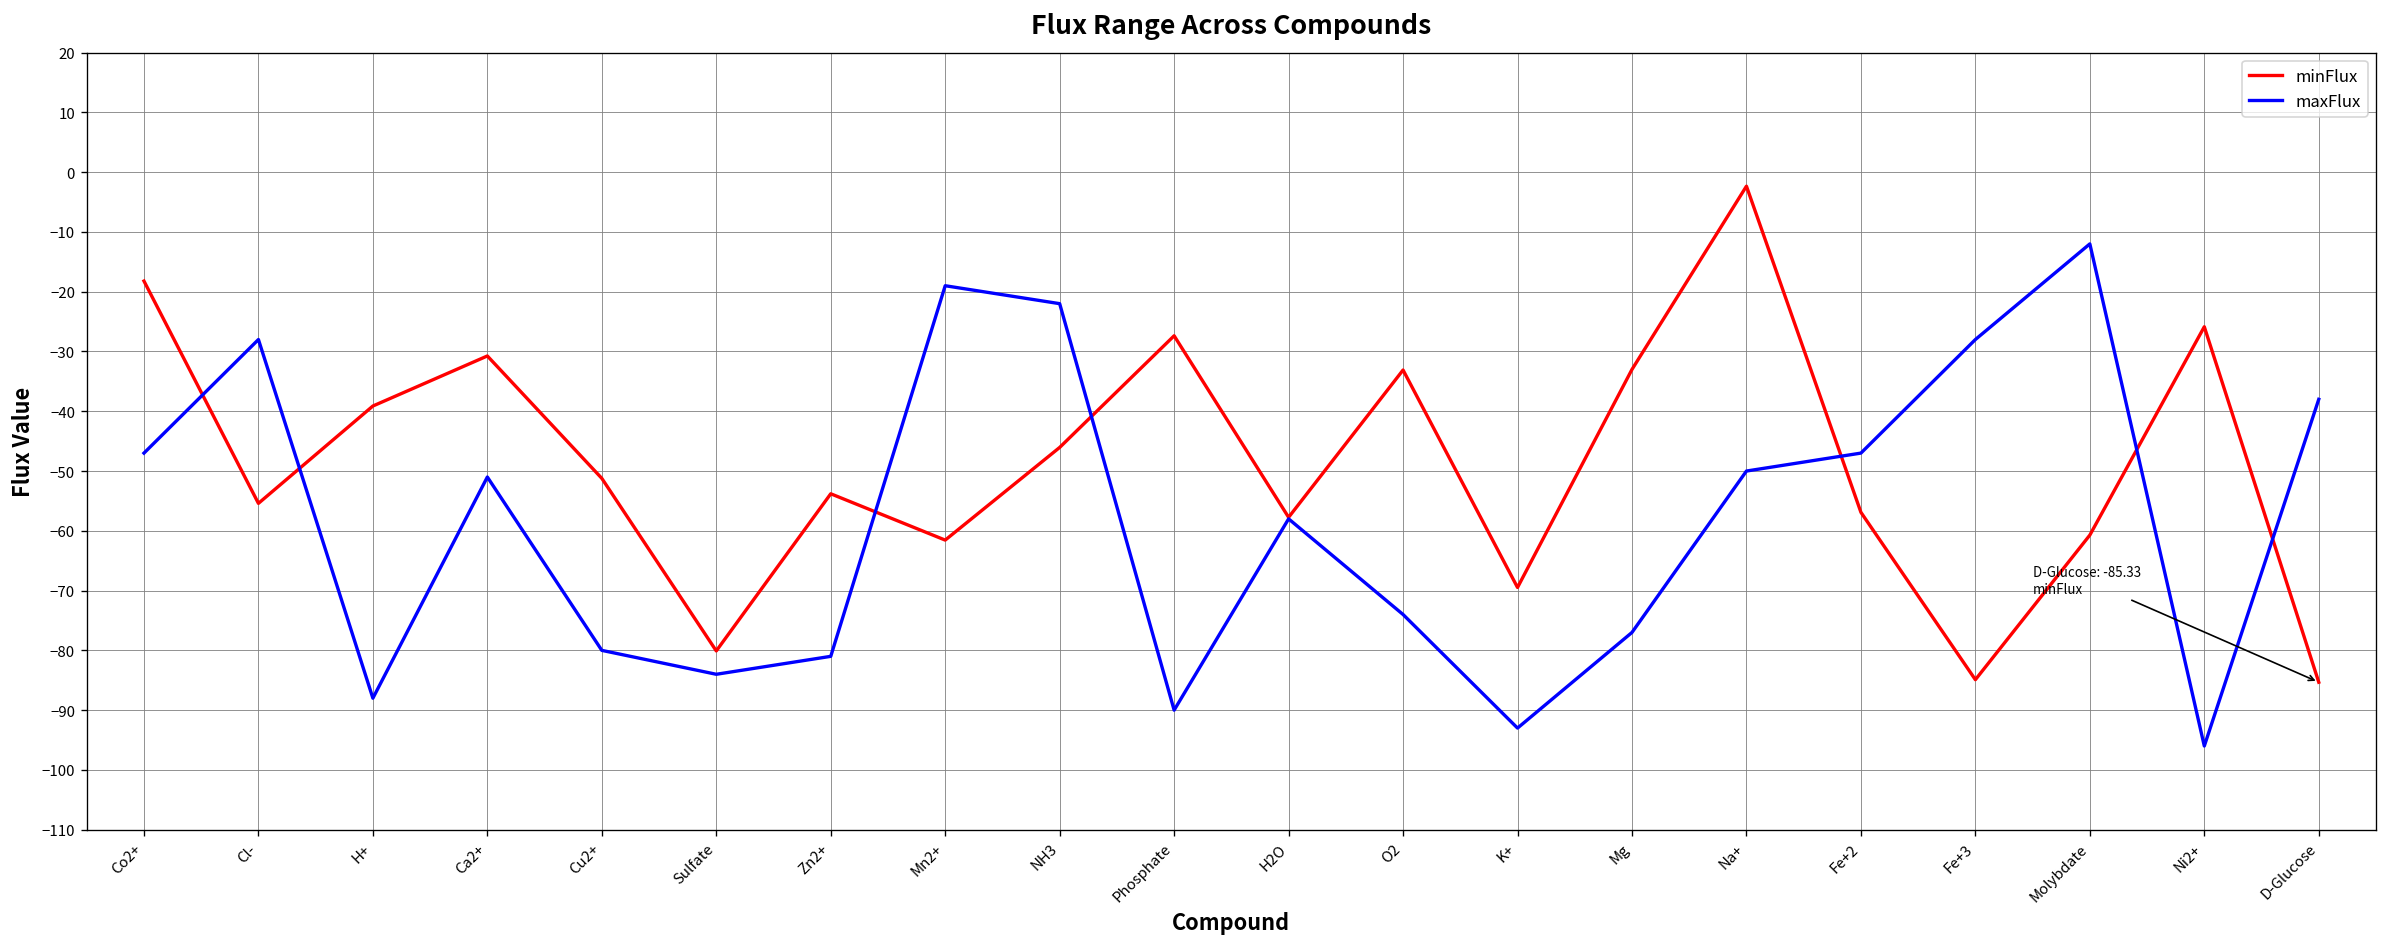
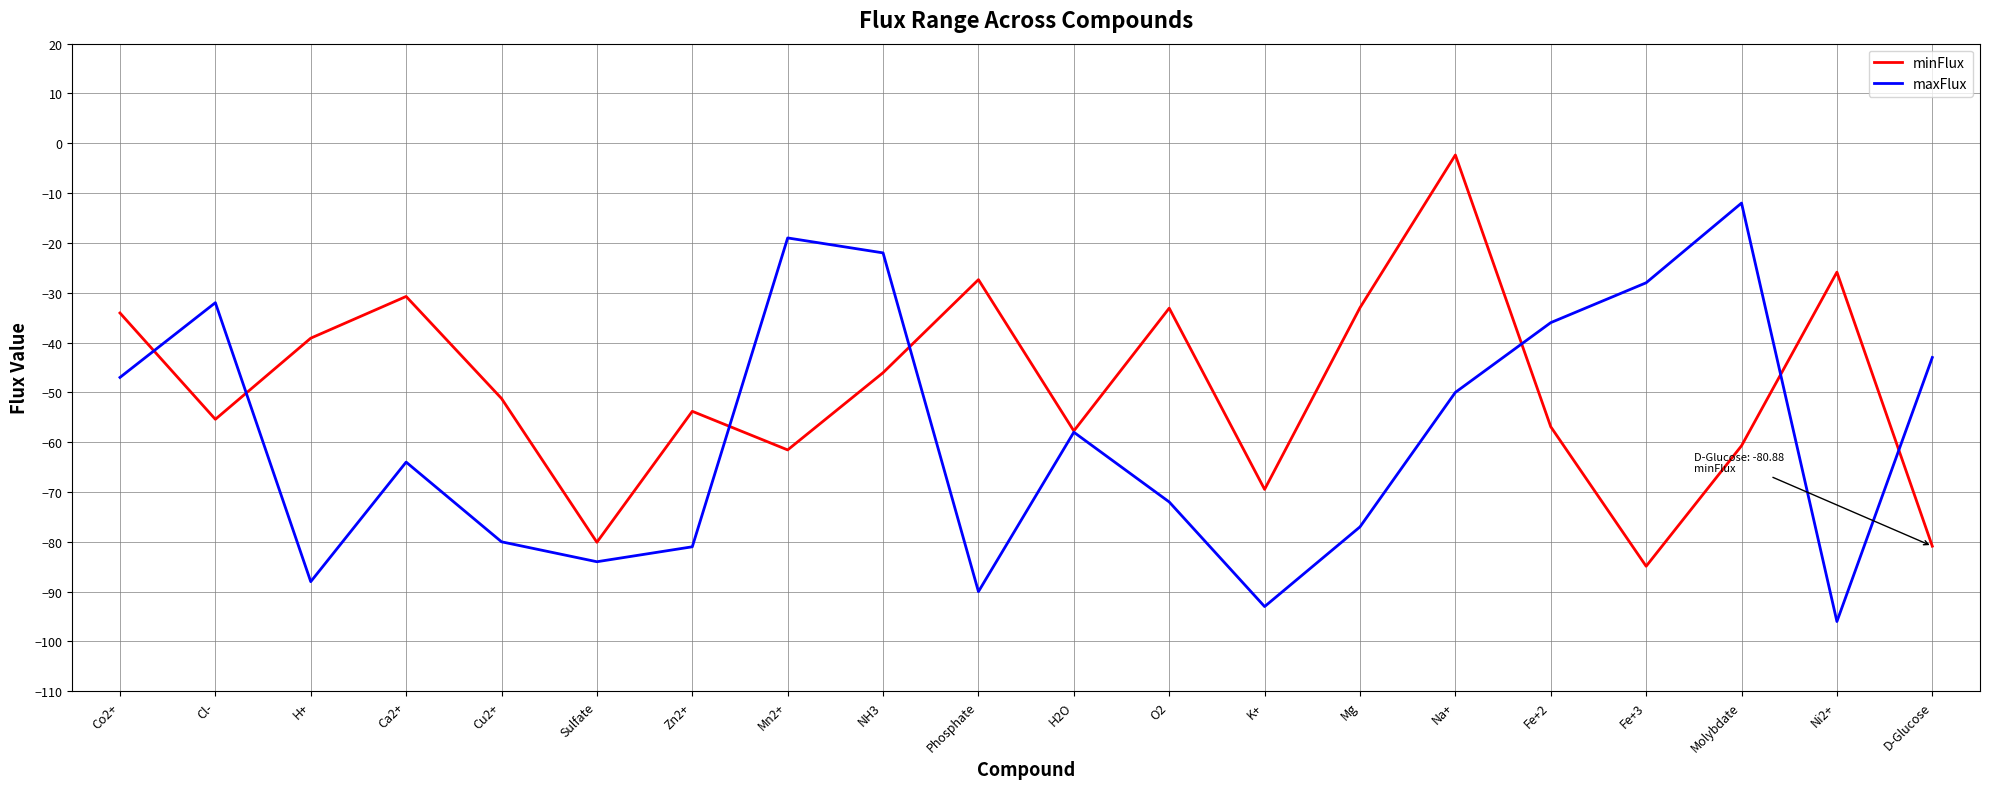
  {
    "minFlux": {
-     "Co2+": -18,
-     "D-Glucose": -85.33
+     "Co2+": -34,
+     "D-Glucose": -80.88
    },
    "maxFlux": {
      "Co2+": -47,
-     "Cl-": -28,
+     "Cl-": -32,
      "H+": -88,
-     "Ca2+": -51,
+     "Ca2+": -64,
      "Cu2+": -80,
      "Sulfate": -84,
      "Zn2+": -81,
      "Mn2+": -19,
      "NH3": -22,
      "Phosphate": -90,
-     "O2": -74,
+     "O2": -72,
      "K+": -93,
      "Mg": -77,
      "Na+": -50,
-     "Fe+2": -47,
+     "Fe+2": -36,
      "Fe+3": -28,
      "Molybdate": -12,
      "Ni2+": -96,
-     "D-Glucose": -38
+     "D-Glucose": -43
    }
  }
